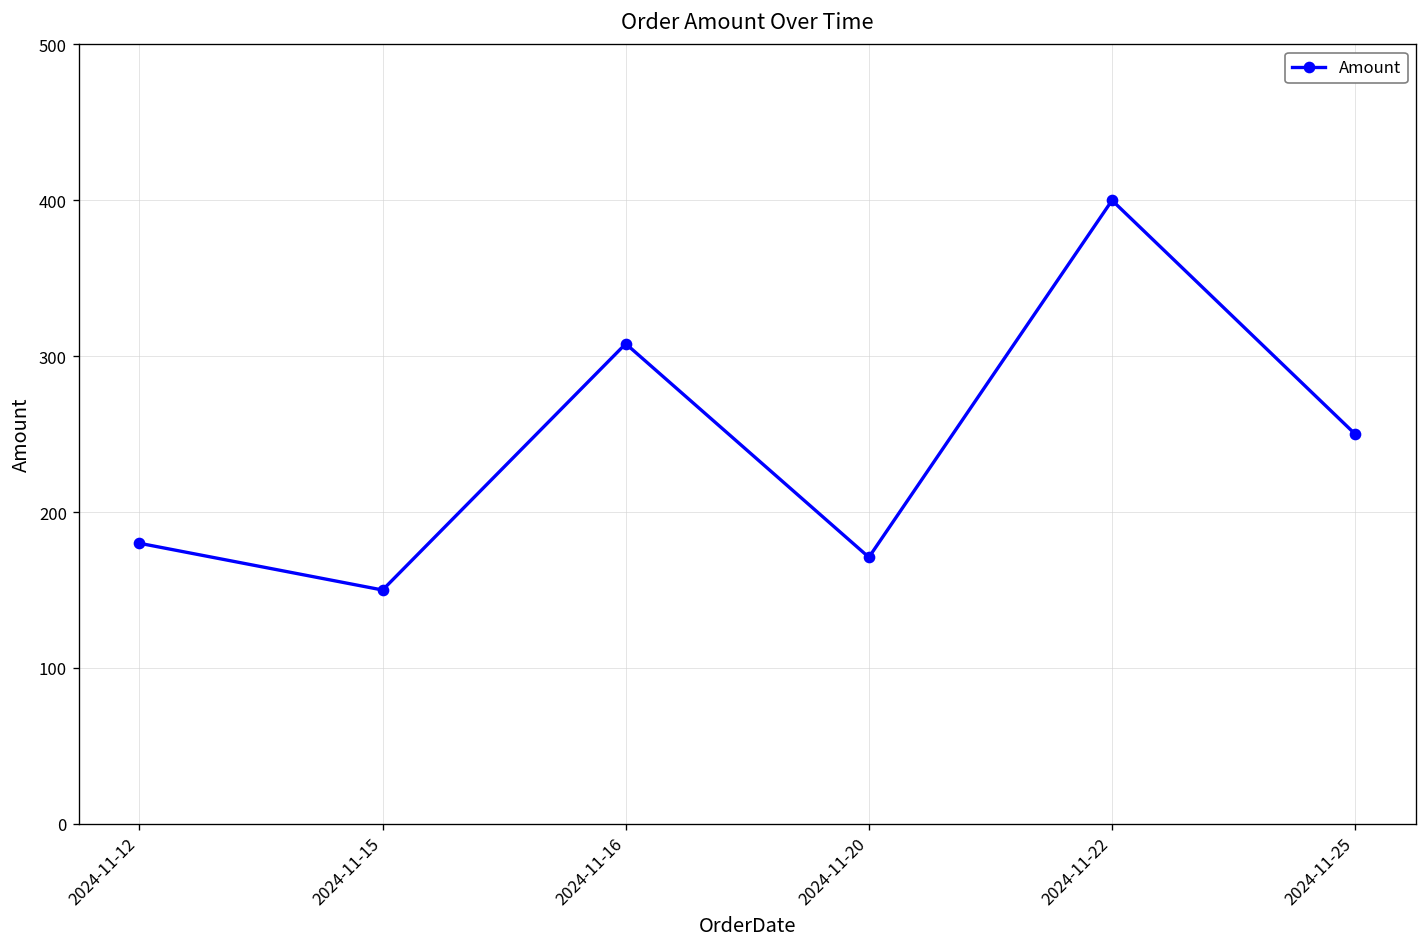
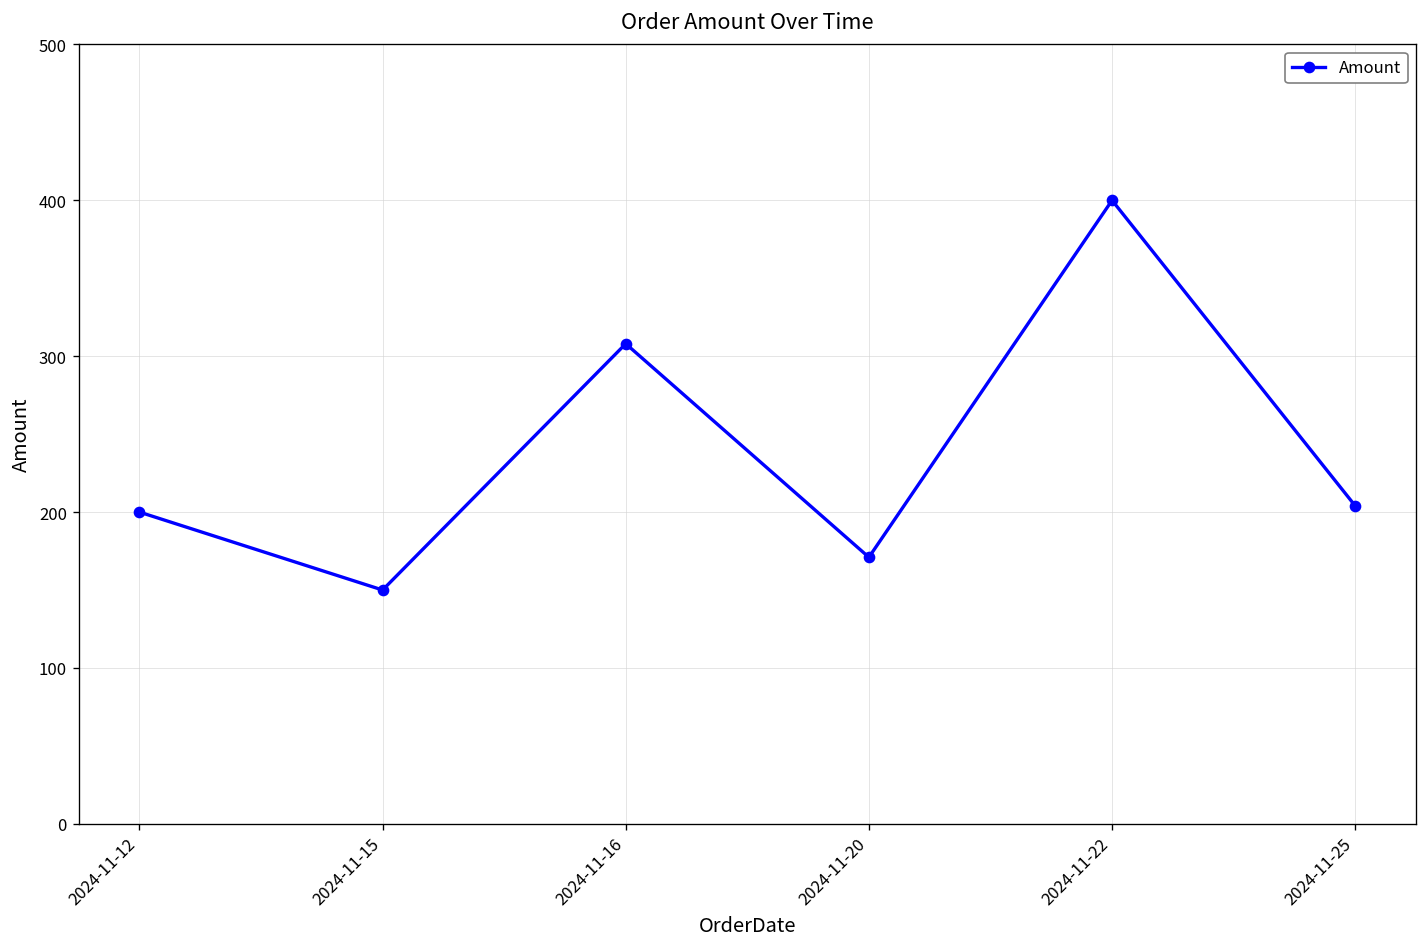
  {
-   "2024-11-12": 180,
+   "2024-11-12": 200,
    "2024-11-15": 150,
    "2024-11-16": 308,
    "2024-11-20": 171,
    "2024-11-22": 400,
-   "2024-11-25": 250
+   "2024-11-25": 204
  }
